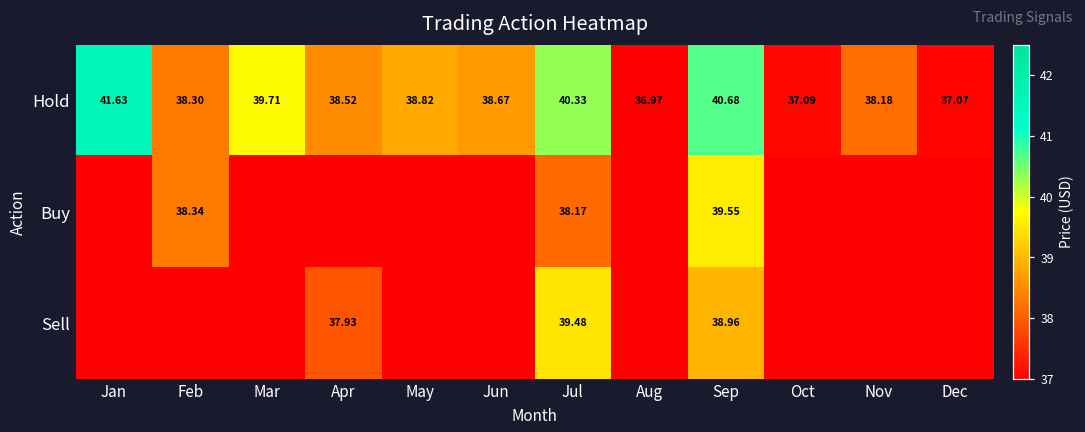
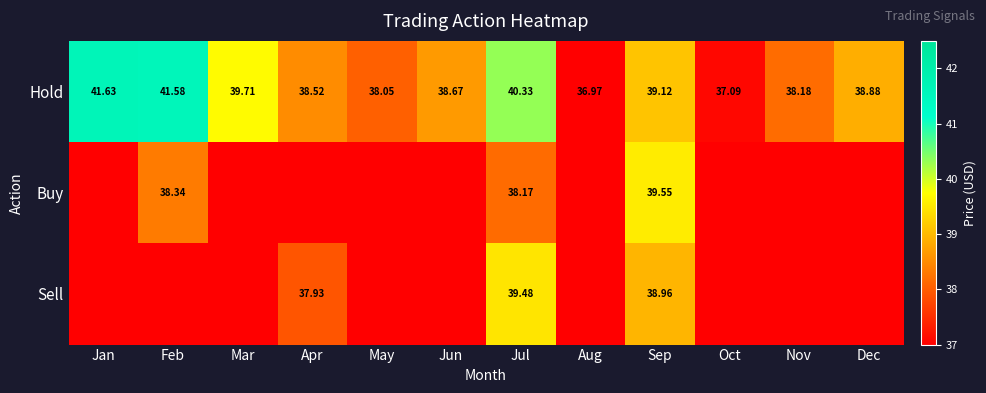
  {
    "Hold": {
      "Jan": 41.63,
-     "Feb": 38.30,
+     "Feb": 41.58,
      "Mar": 39.71,
      "Apr": 38.52,
-     "May": 38.82,
+     "May": 38.05,
      "Jun": 38.67,
      "Jul": 40.33,
      "Aug": 36.97,
-     "Sep": 40.68,
+     "Sep": 39.12,
      "Oct": 37.09,
      "Nov": 38.18,
-     "Dec": 37.07
+     "Dec": 38.88
    },
    "Buy": {
      "Feb": 38.34,
      "Jul": 38.17,
      "Sep": 39.55
    },
    "Sell": {
      "Apr": 37.93,
      "Jul": 39.48,
      "Sep": 38.96
    }
  }
